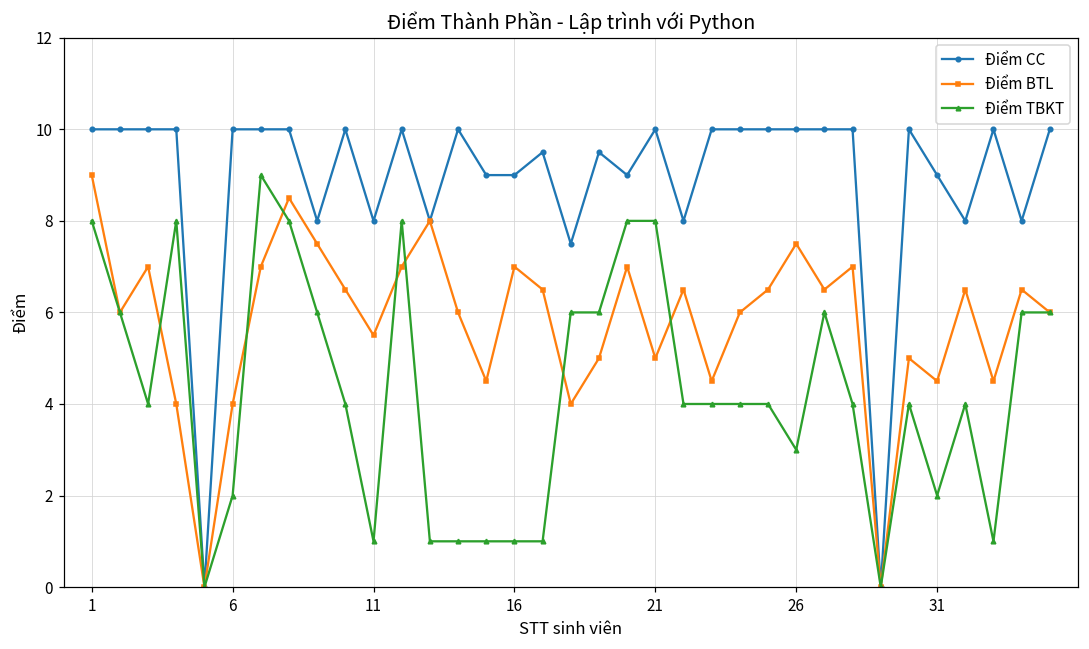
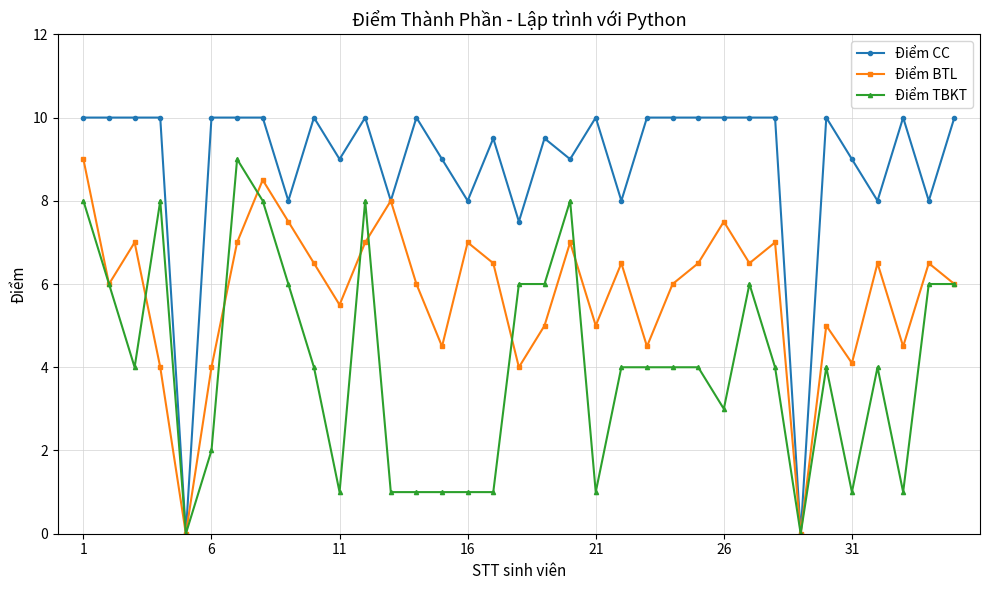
  {
    "Điểm CC": {
      "1": 10,
      "6": 10,
-     "11": 8,
-     "16": 9,
+     "11": 9,
+     "16": 8,
      "21": 10,
      "26": 10,
      "31": 9
    },
    "Điểm BTL": {
      "1": 9.0,
      "6": 4.0,
      "11": 5.5,
      "16": 7.0,
      "21": 5.0,
      "26": 7.5,
-     "31": 4.5
+     "31": 4.1
    },
    "Điểm TBKT": {
      "1": 8,
      "6": 2,
      "11": 1,
      "16": 1,
-     "21": 8,
+     "21": 1,
      "26": 3,
-     "31": 2
+     "31": 1
    }
  }
